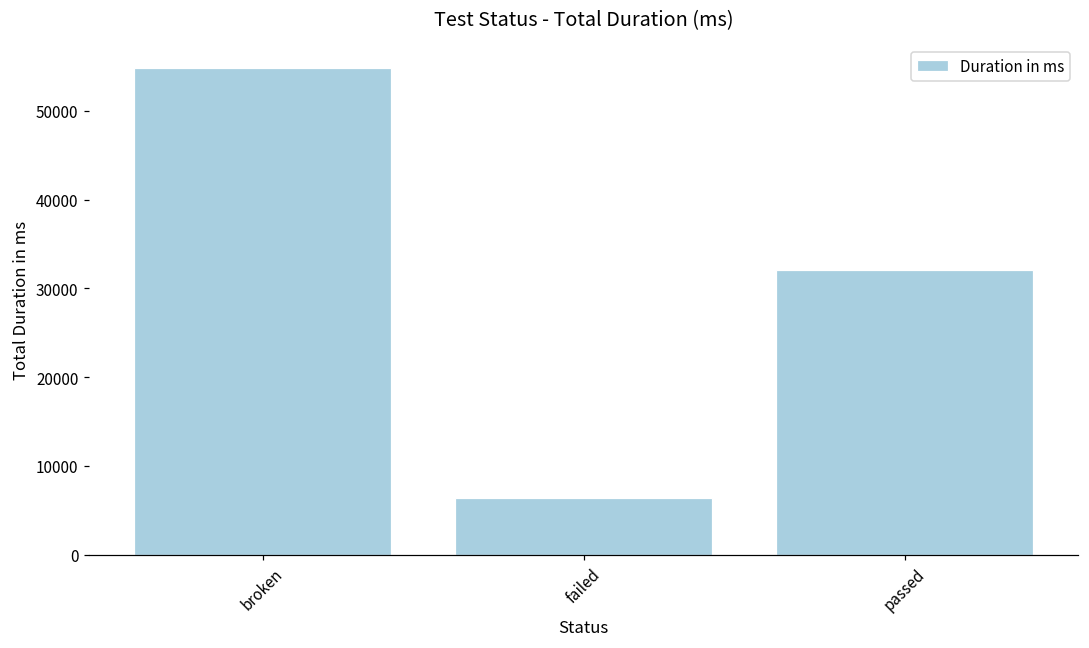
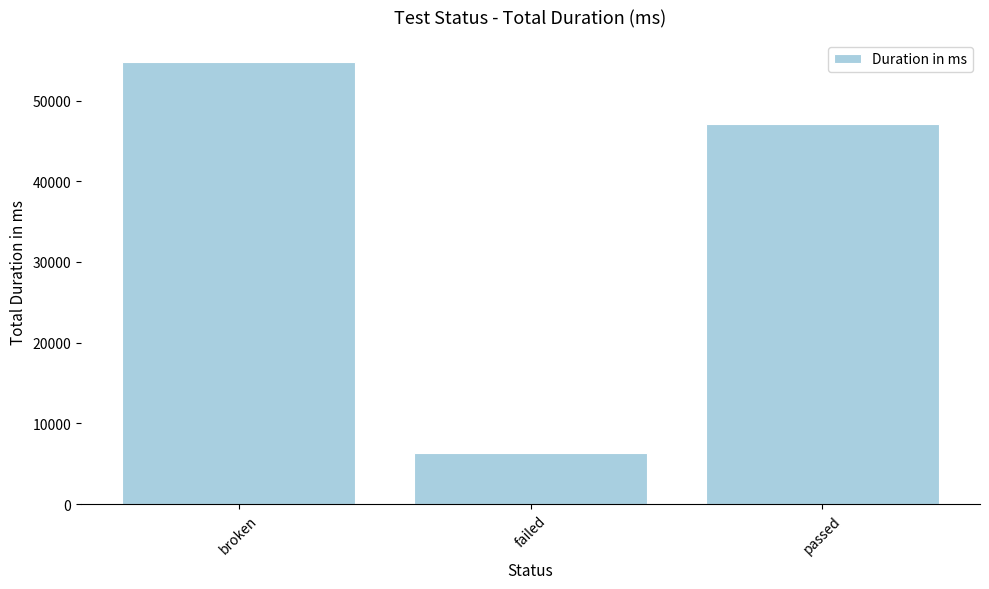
  {
    "broken": 55000,
    "failed": 6000,
-   "passed": 32000
+   "passed": 47000
  }
